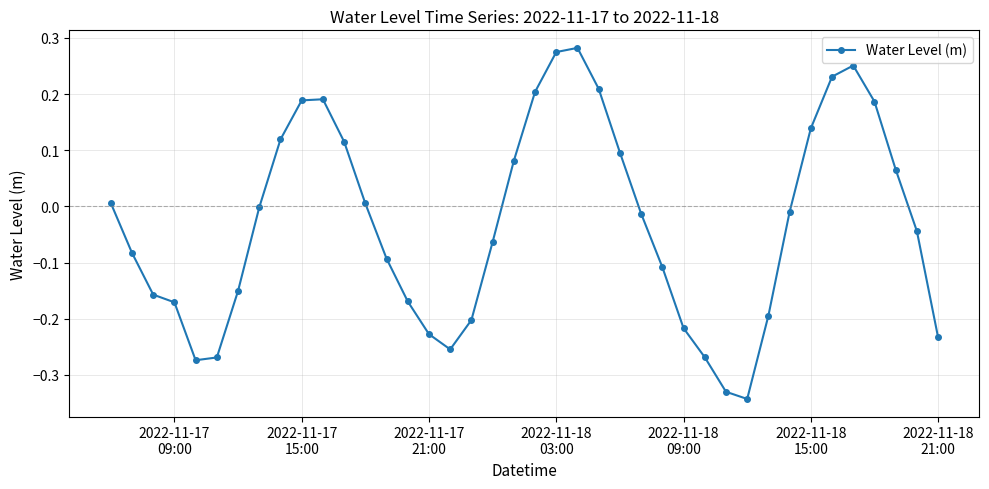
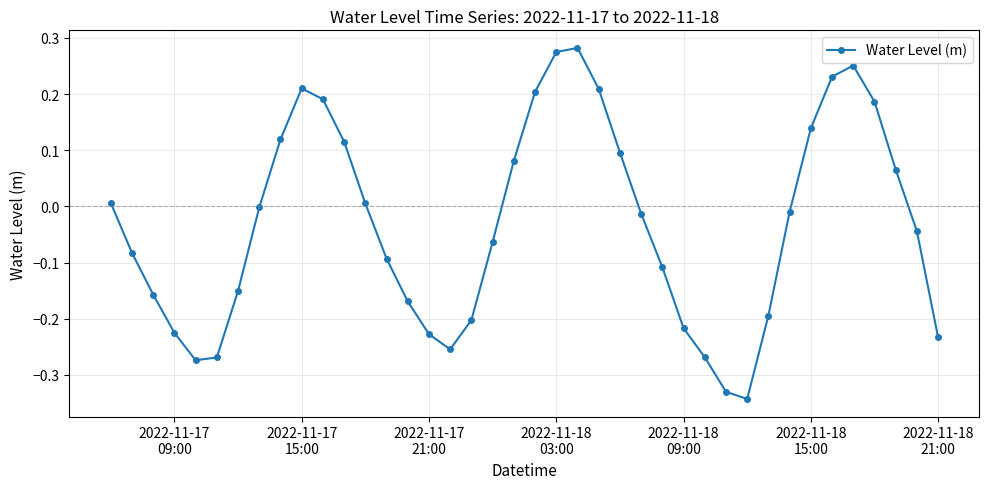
  {
-   "2022-11-17 09:00": -0.17,
-   "2022-11-17 15:00": 0.19,
+   "2022-11-17 09:00": -0.23,
+   "2022-11-17 15:00": 0.21,
    "2022-11-17 21:00": -0.23,
    "2022-11-18 03:00": 0.27,
    "2022-11-18 09:00": -0.22,
    "2022-11-18 15:00": 0.14,
    "2022-11-18 21:00": -0.23
  }
